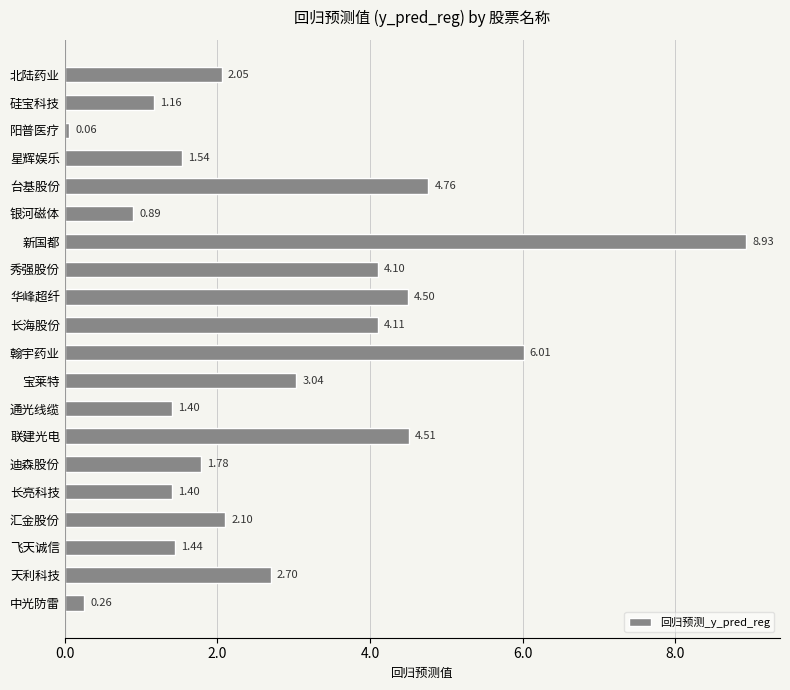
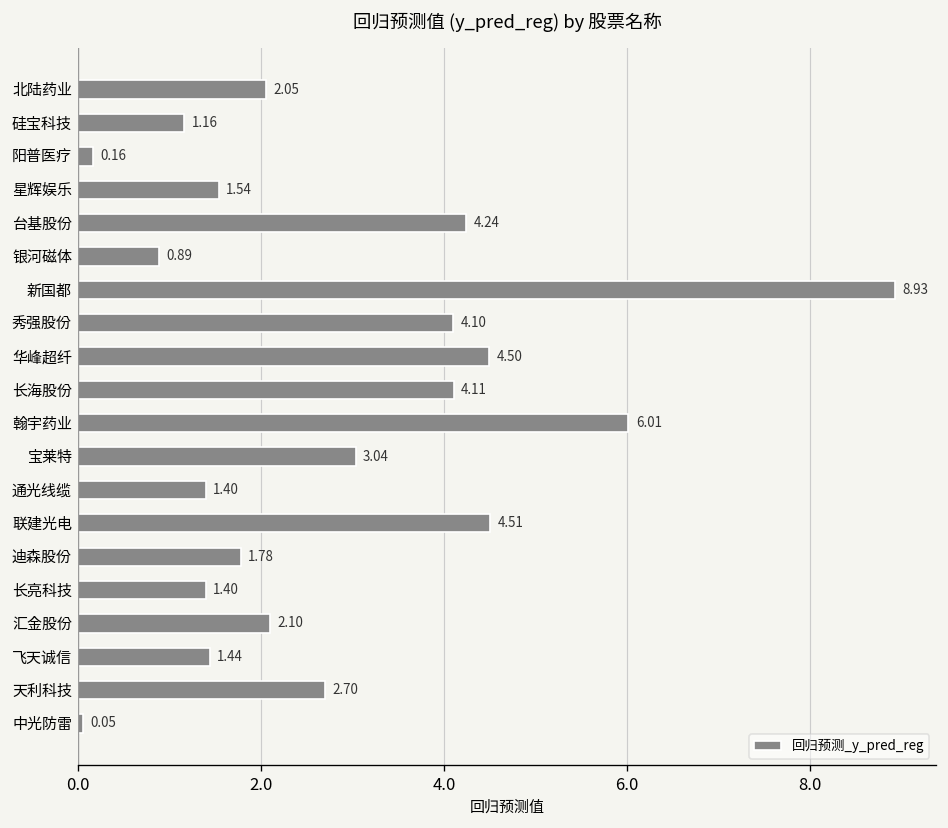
  {
    "北陆药业": 2.05,
    "硅宝科技": 1.16,
-   "阳普医疗": 0.06,
+   "阳普医疗": 0.16,
    "星辉娱乐": 1.54,
-   "台基股份": 4.76,
+   "台基股份": 4.24,
    "银河磁体": 0.89,
    "新国都": 8.93,
    "秀强股份": 4.10,
    "华峰超纤": 4.50,
    "长海股份": 4.11,
    "翰宇药业": 6.01,
    "宝莱特": 3.04,
    "通光线缆": 1.40,
    "联建光电": 4.51,
    "迪森股份": 1.78,
    "长亮科技": 1.40,
    "汇金股份": 2.10,
    "飞天诚信": 1.44,
    "天利科技": 2.70,
-   "中光防雷": 0.26
+   "中光防雷": 0.05
  }
